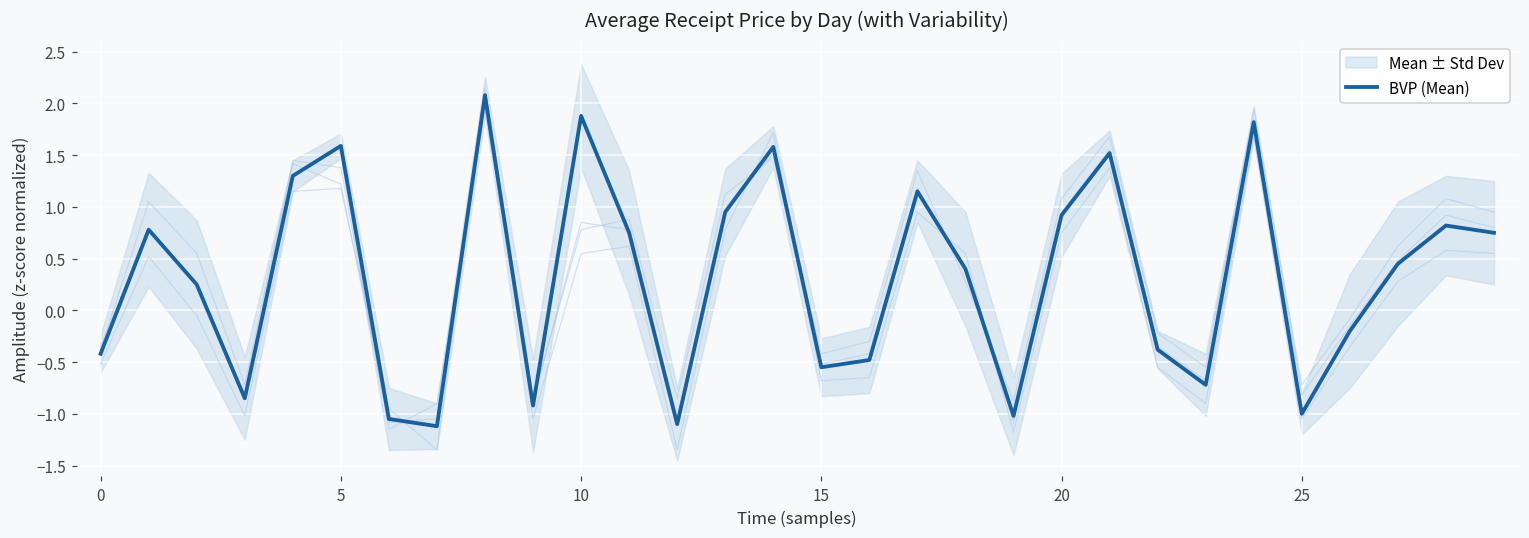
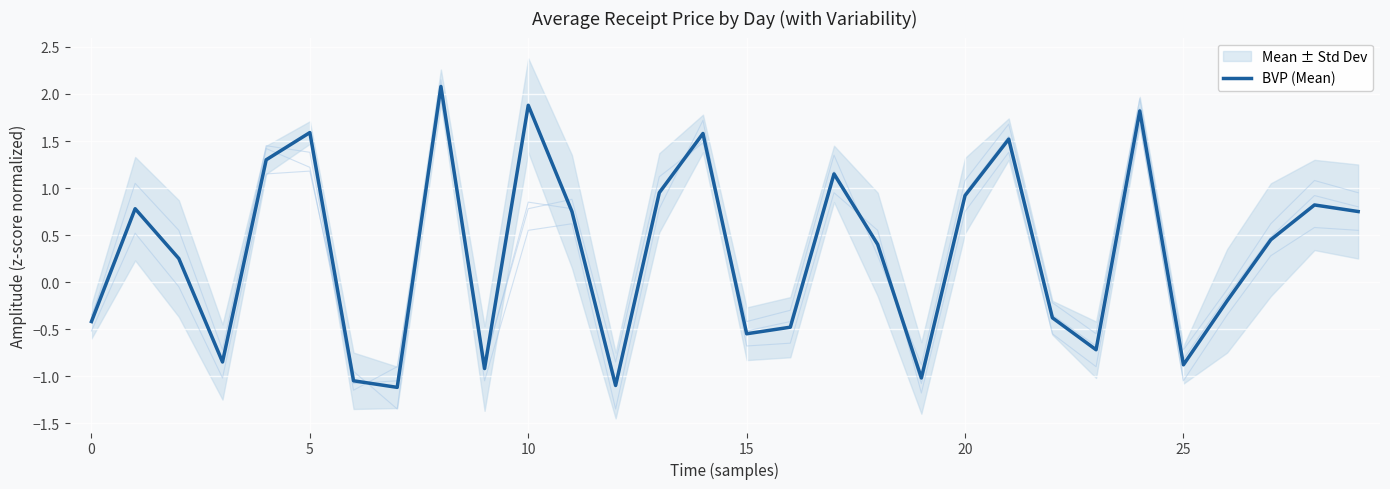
  {
    "BVP (Mean)": {
      "0": -0.4,
      "5": 1.6,
      "10": 1.9,
      "15": -0.6,
      "20": 0.9,
-     "25": -1.0
+     "25": -0.9
    }
  }
